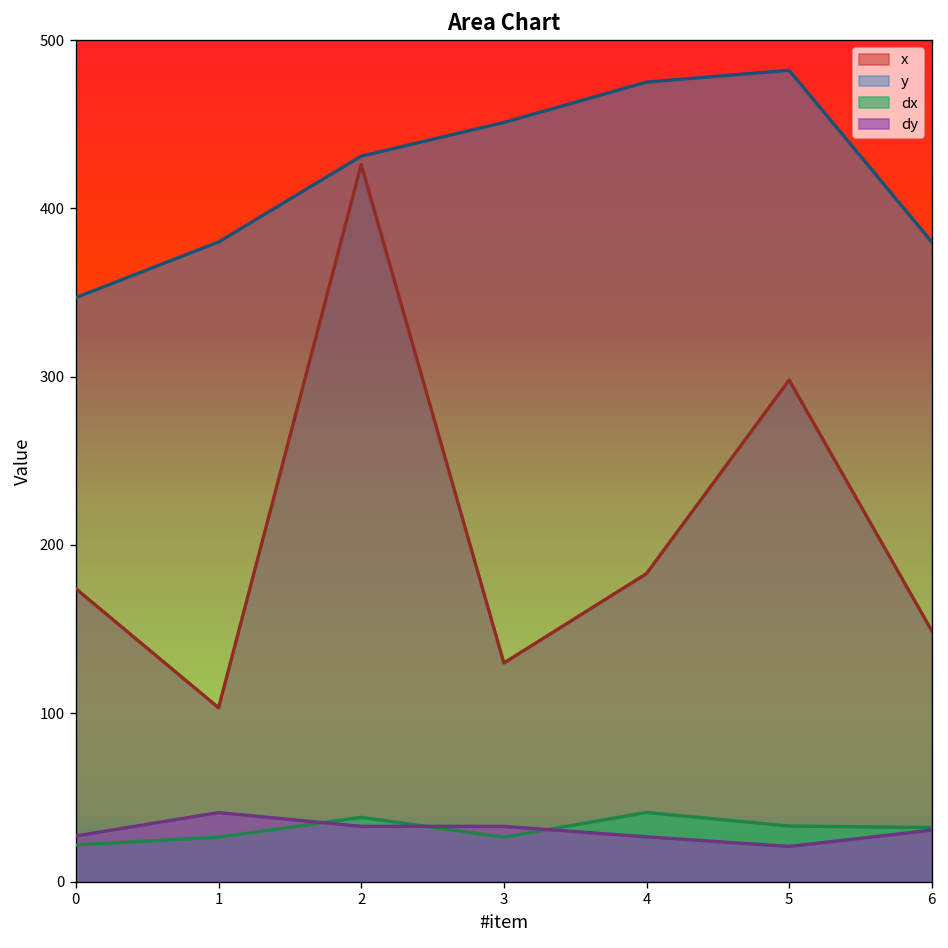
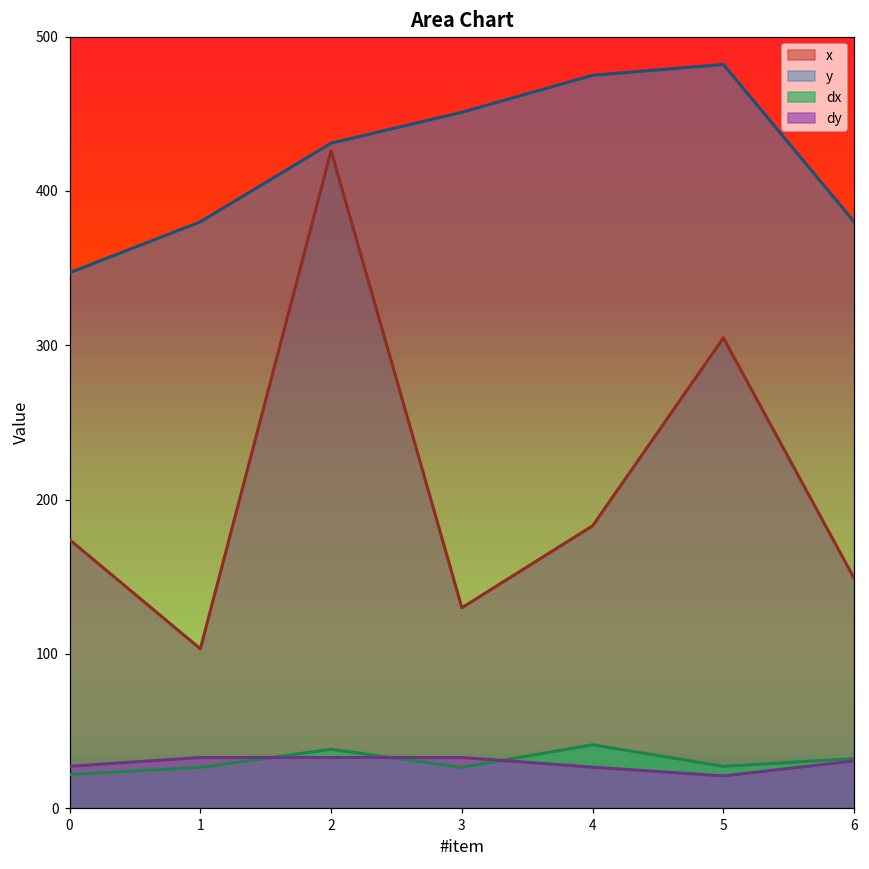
  {
    "x": {
      "0": 174,
      "1": 103,
      "2": 426,
      "3": 130,
      "4": 183,
-     "5": 298,
+     "5": 305,
      "6": 149
    },
    "y": {
      "0": 347,
      "1": 380,
      "2": 431,
      "3": 451,
      "4": 475,
      "5": 482,
      "6": 380
    },
    "dx": {
      "0": 22,
      "1": 26,
      "2": 38,
      "3": 26,
      "4": 41,
-     "5": 33
+     "5": 27
    },
    "dy": {
      "0": 27,
-     "1": 41,
+     "1": 33,
      "2": 33,
      "3": 33,
      "4": 27,
      "5": 21
    }
  }
